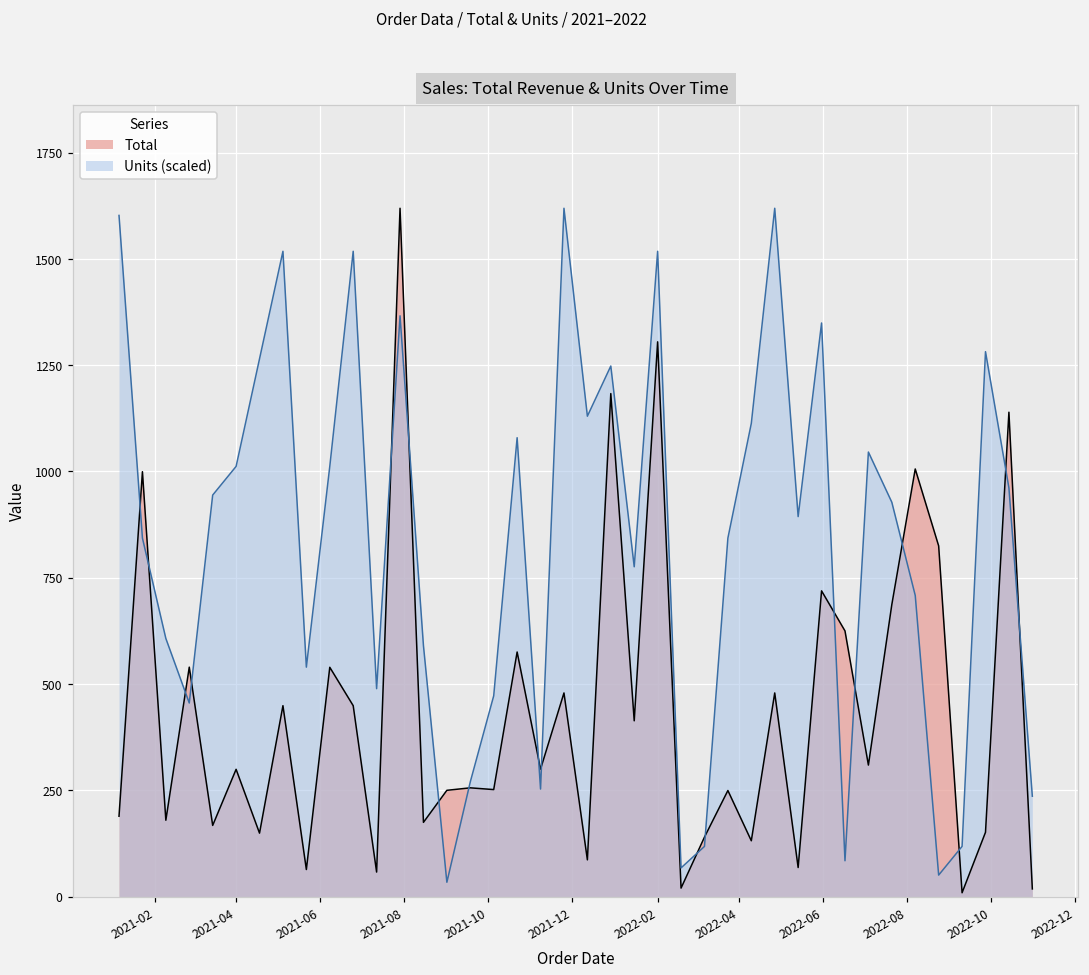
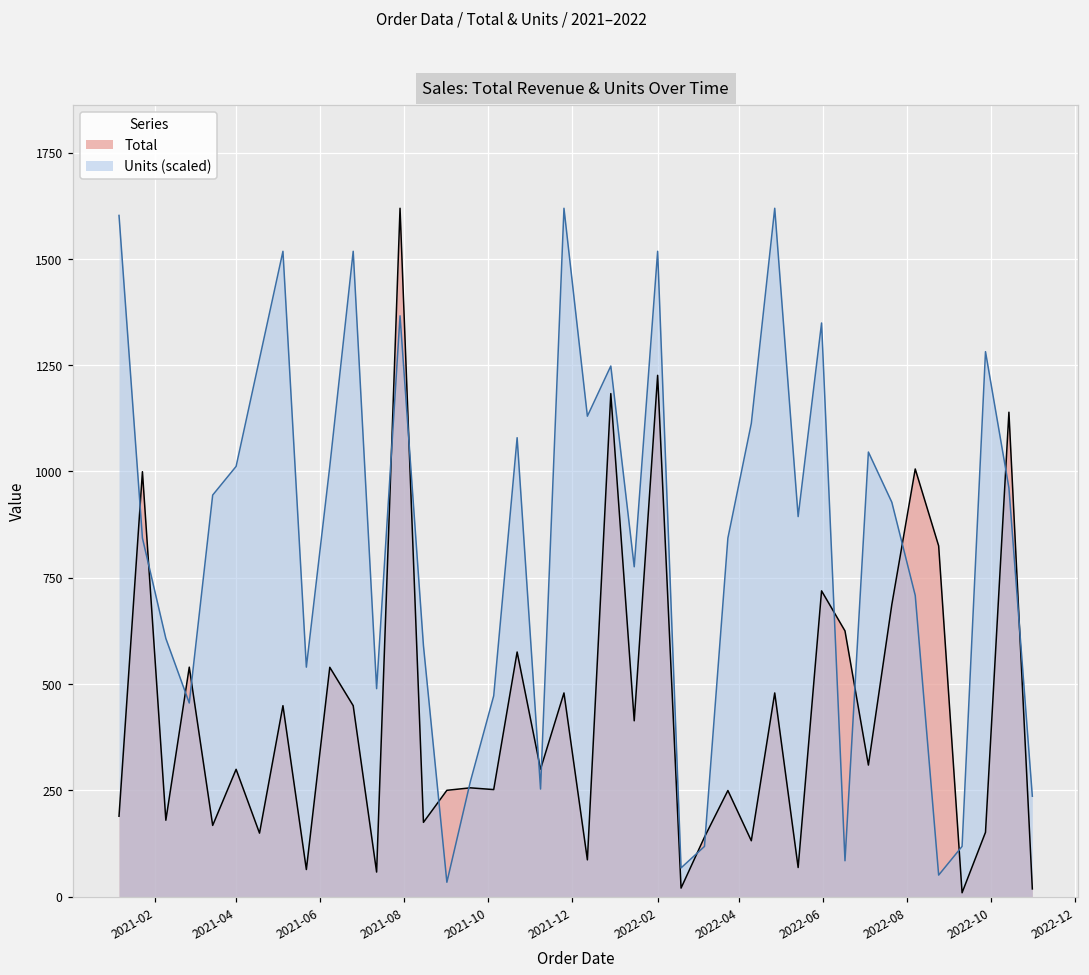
  {
    "Total": {
      "2021-04": 300,
-     "2022-02": 1310
+     "2022-02": 1230
    },
    "Units (scaled)": {
      "2021-04": 1010,
      "2022-02": 1520
    }
  }
